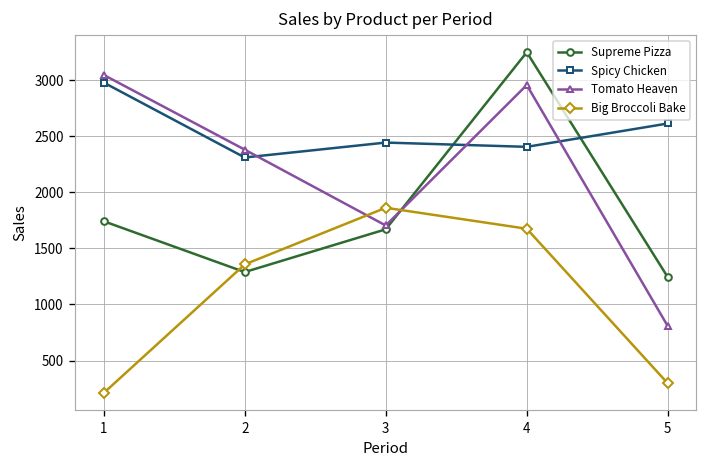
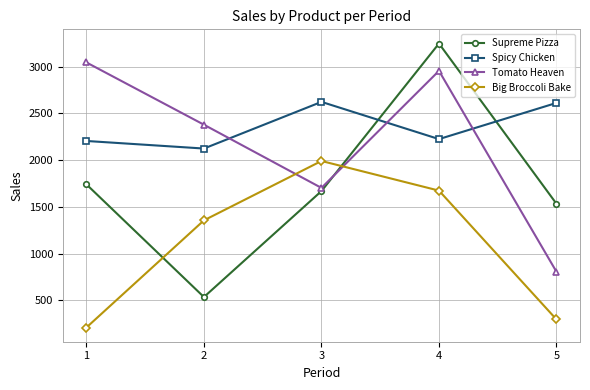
  {
    "Supreme Pizza": {
      "1": 1700,
-     "2": 1300,
+     "2": 500,
      "3": 1700,
      "4": 3200,
-     "5": 1200
+     "5": 1500
    },
    "Spicy Chicken": {
-     "1": 3000,
-     "2": 2300,
-     "3": 2400,
-     "4": 2400,
+     "1": 2200,
+     "2": 2100,
+     "3": 2600,
+     "4": 2200,
      "5": 2600
    },
    "Tomato Heaven": {
      "1": 3000,
      "2": 2400,
      "3": 1700,
      "4": 3000,
      "5": 800
    },
    "Big Broccoli Bake": {
      "1": 200,
      "2": 1400,
-     "3": 1900,
+     "3": 2000,
      "4": 1700,
      "5": 300
    }
  }
